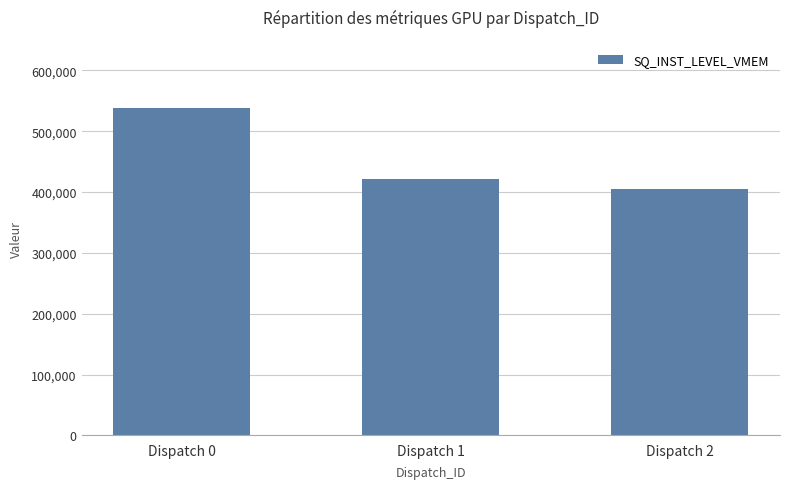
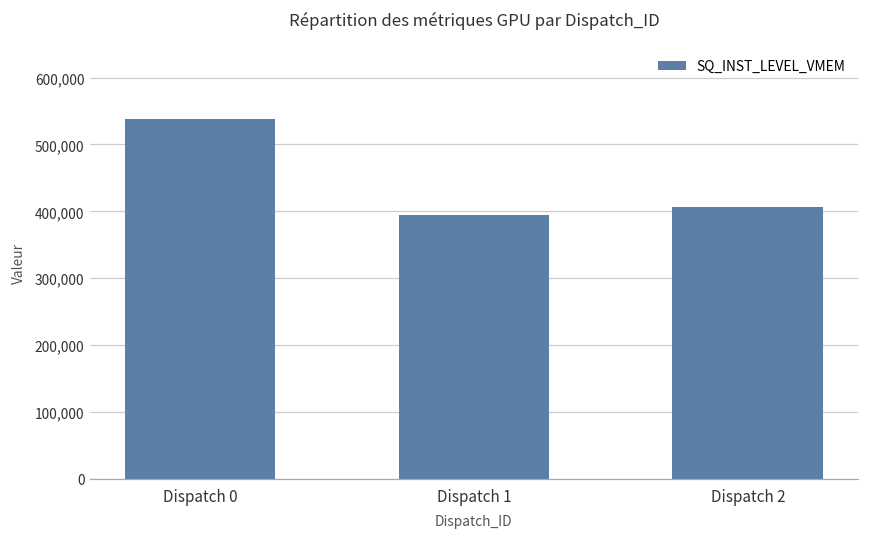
  {
    "Dispatch 0": "540,000",
-   "Dispatch 1": "420,000",
+   "Dispatch 1": "390,000",
    "Dispatch 2": "410,000"
  }
